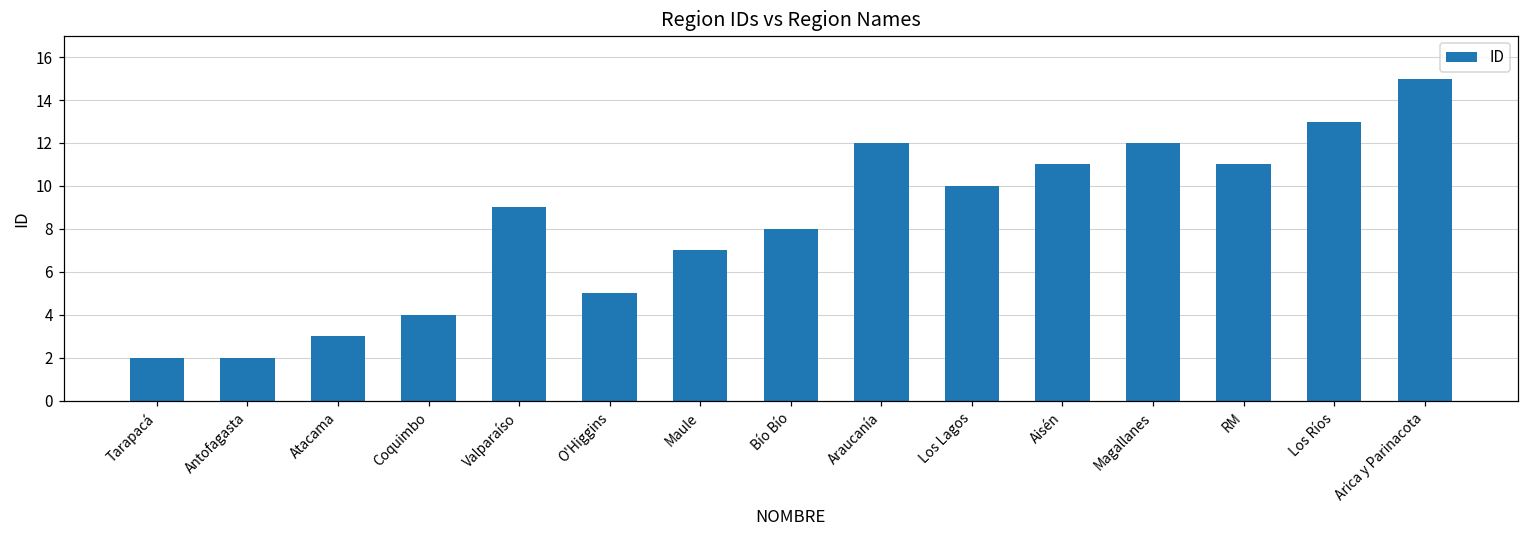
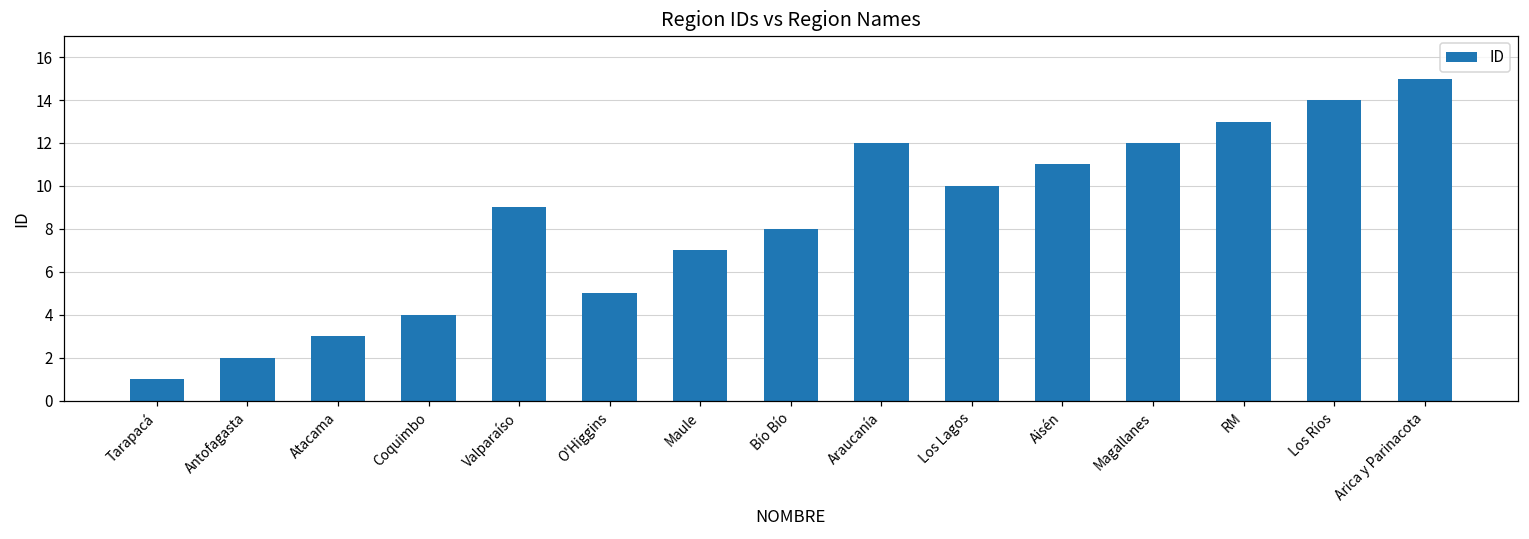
  {
-   "Tarapacá": 2,
+   "Tarapacá": 1,
    "Antofagasta": 2,
    "Atacama": 3,
    "Coquimbo": 4,
    "Valparaíso": 9,
    "O'Higgins": 5,
    "Maule": 7,
    "Bío Bío": 8,
    "Araucanía": 12,
    "Los Lagos": 10,
    "Aisén": 11,
    "Magallanes": 12,
-   "RM": 11,
-   "Los Ríos": 13,
+   "RM": 13,
+   "Los Ríos": 14,
    "Arica y Parinacota": 15
  }
